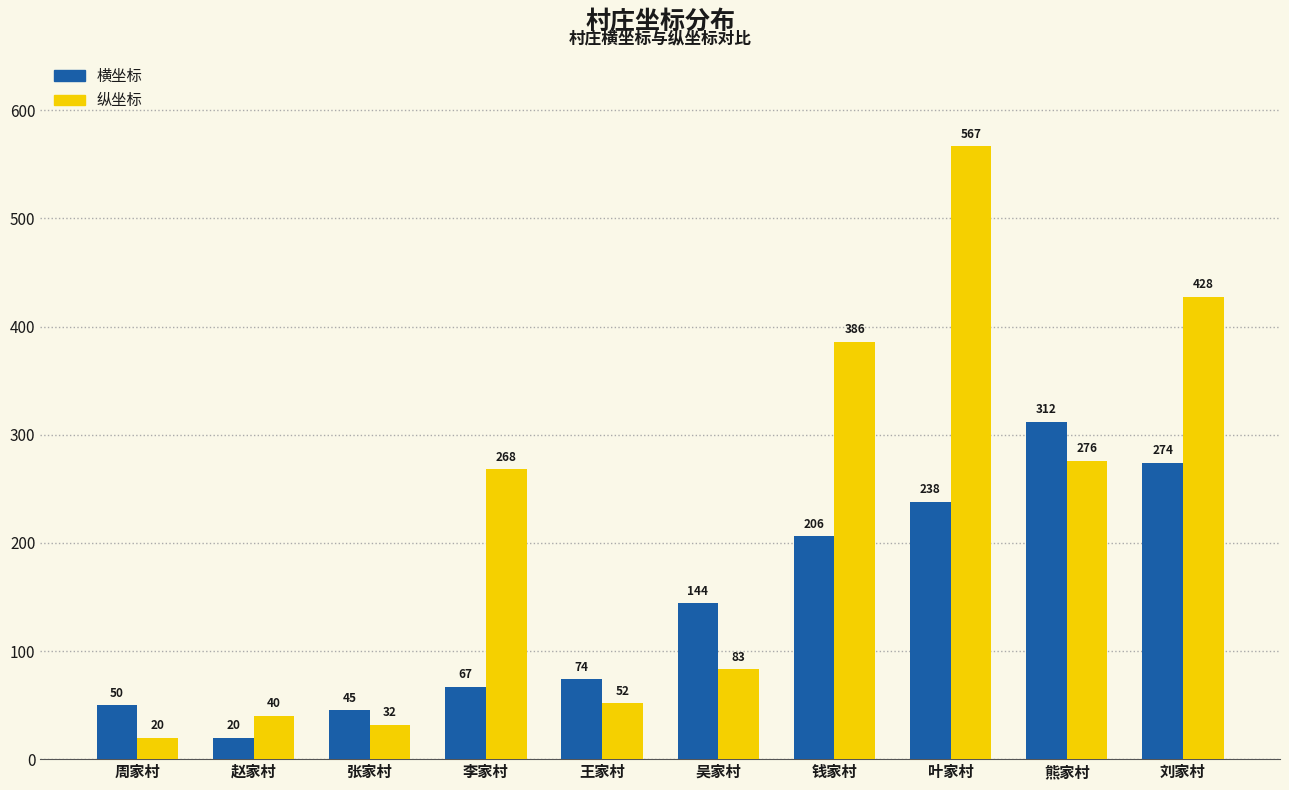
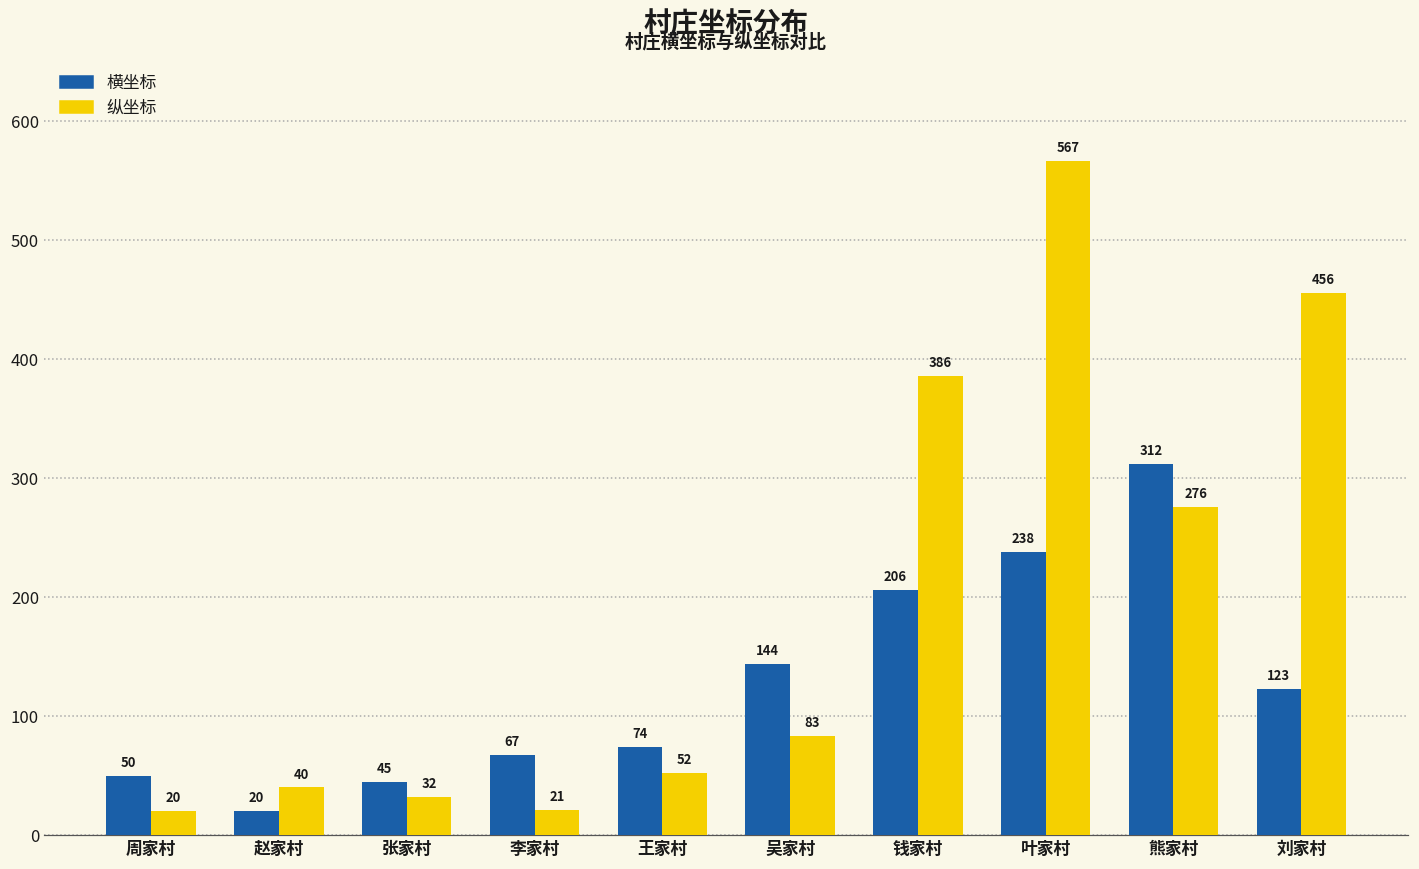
  {
    "横坐标": {
      "周家村": 50,
      "赵家村": 20,
      "张家村": 45,
      "李家村": 67,
      "王家村": 74,
      "吴家村": 144,
      "钱家村": 206,
      "叶家村": 238,
      "熊家村": 312,
-     "刘家村": 274
+     "刘家村": 123
    },
    "纵坐标": {
      "周家村": 20,
      "赵家村": 40,
      "张家村": 32,
-     "李家村": 268,
+     "李家村": 21,
      "王家村": 52,
      "吴家村": 83,
      "钱家村": 386,
      "叶家村": 567,
      "熊家村": 276,
-     "刘家村": 428
+     "刘家村": 456
    }
  }
